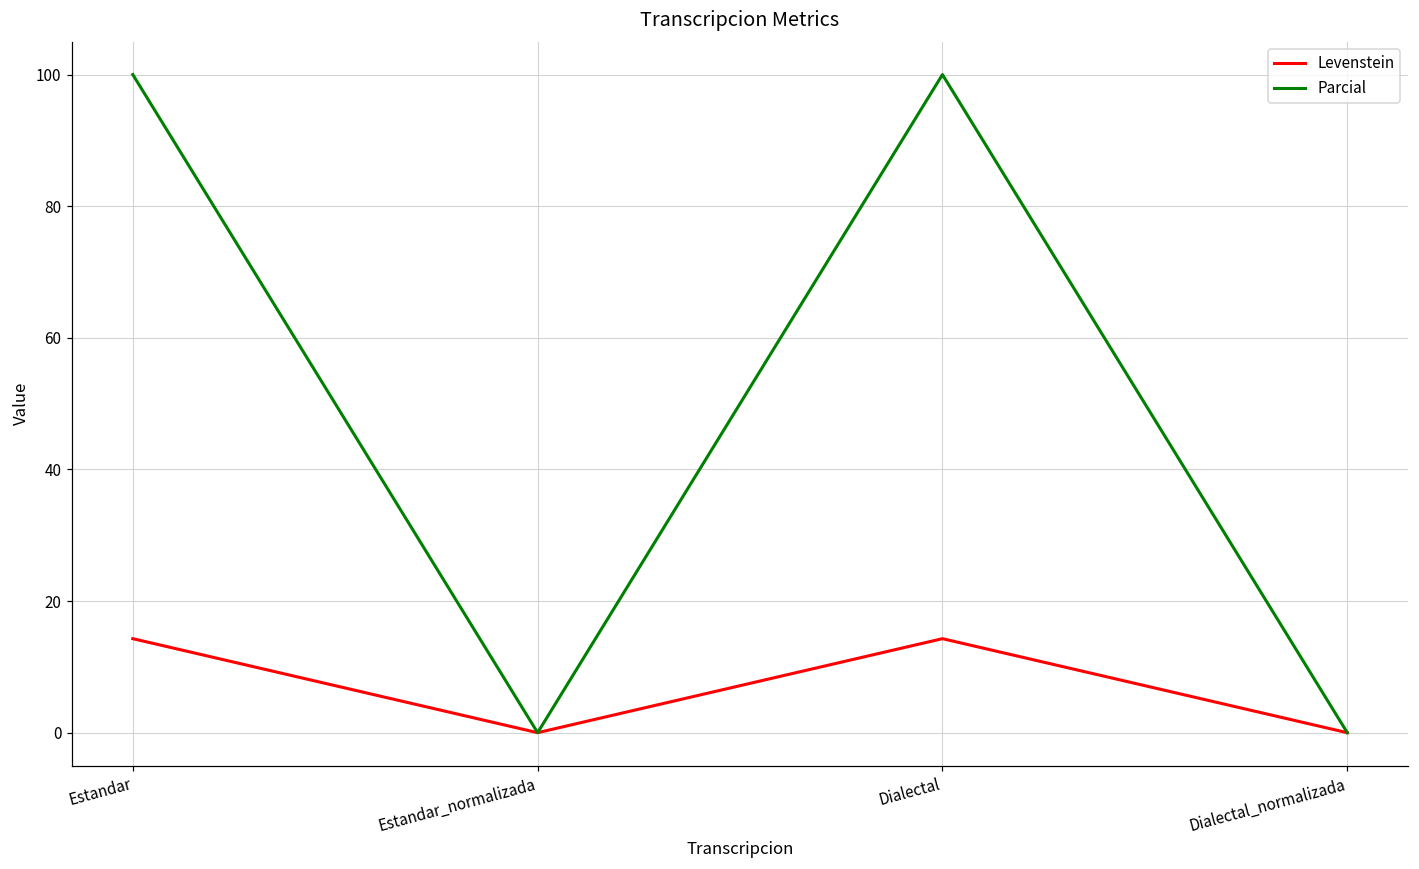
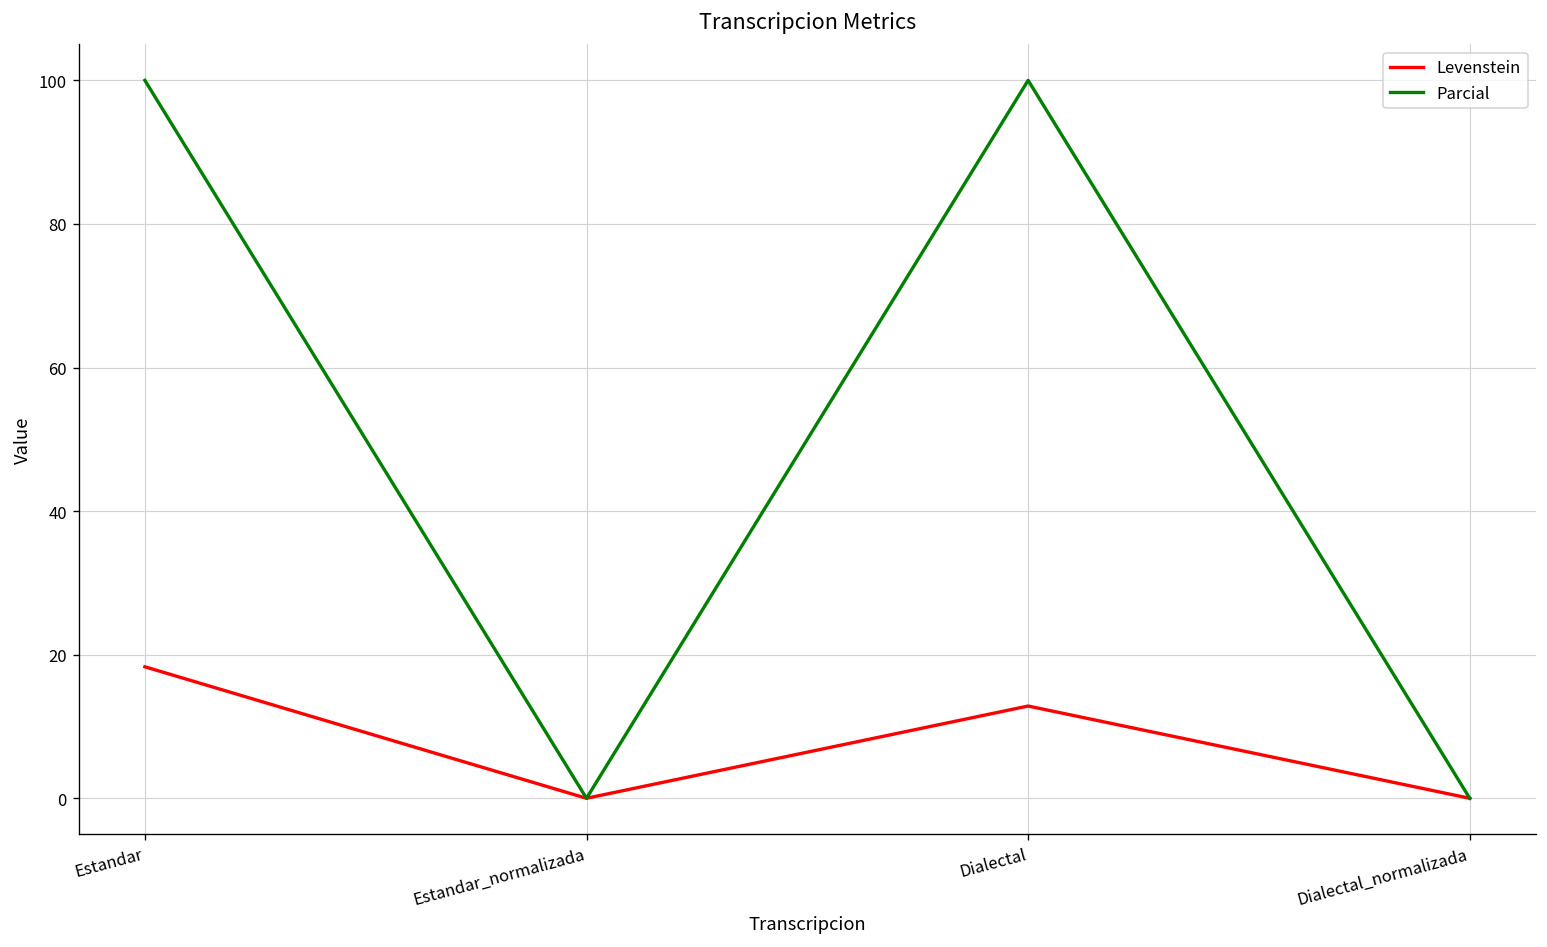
  {
    "Levenstein": {
-     "Estandar": 14,
-     "Dialectal": 14
+     "Estandar": 18,
+     "Dialectal": 13
    },
    "Parcial": {
      "Estandar": 100,
      "Dialectal": 100
    }
  }
